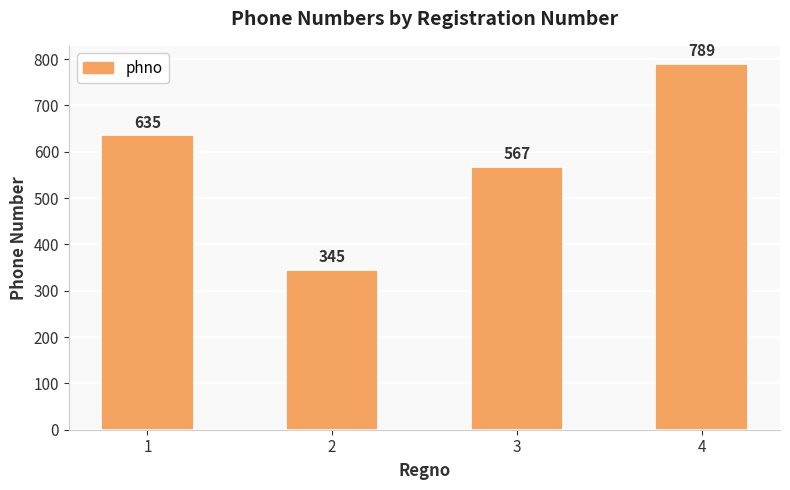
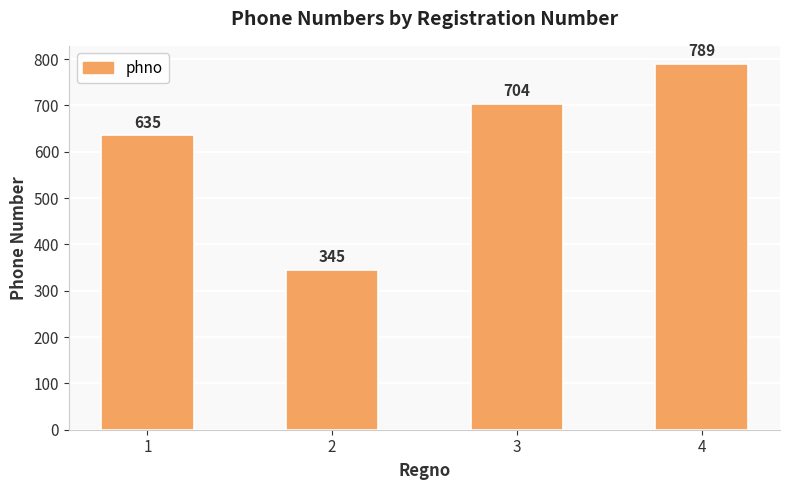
  {
    "1": 635,
    "2": 345,
-   "3": 567,
+   "3": 704,
    "4": 789
  }
